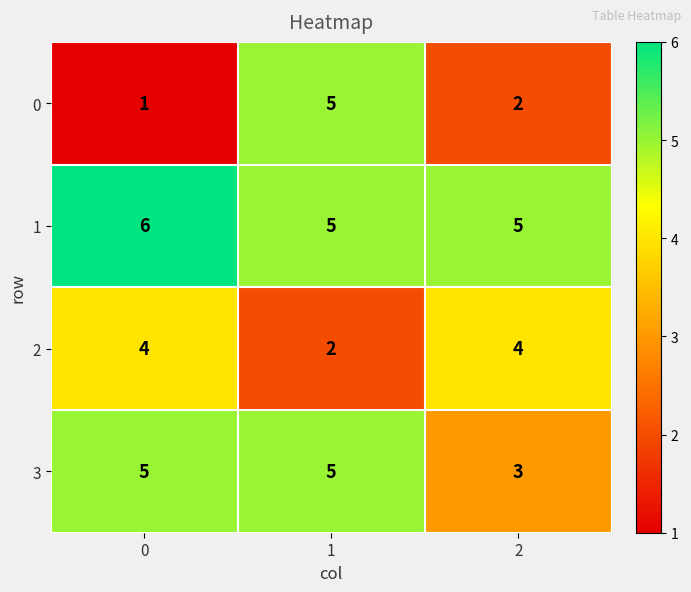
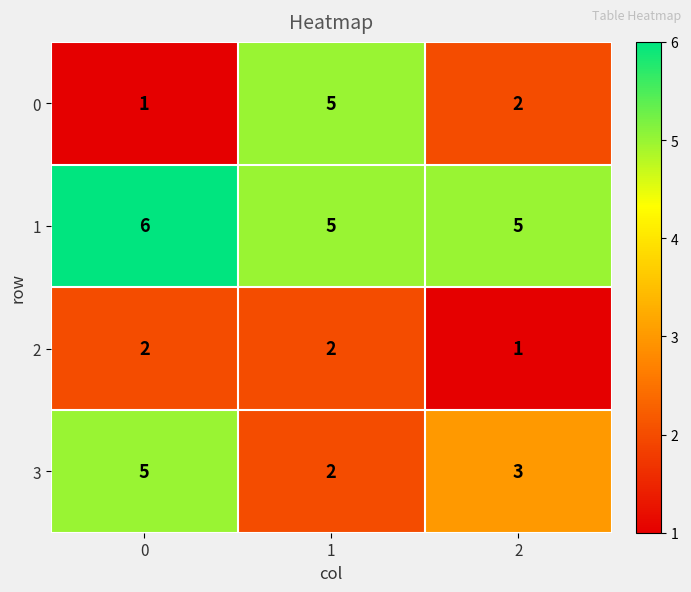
  {
    "0": {
      "0": 1,
      "1": 5,
      "2": 2
    },
    "1": {
      "0": 6,
      "1": 5,
      "2": 5
    },
    "2": {
-     "0": 4,
+     "0": 2,
      "1": 2,
-     "2": 4
+     "2": 1
    },
    "3": {
      "0": 5,
-     "1": 5,
+     "1": 2,
      "2": 3
    }
  }
